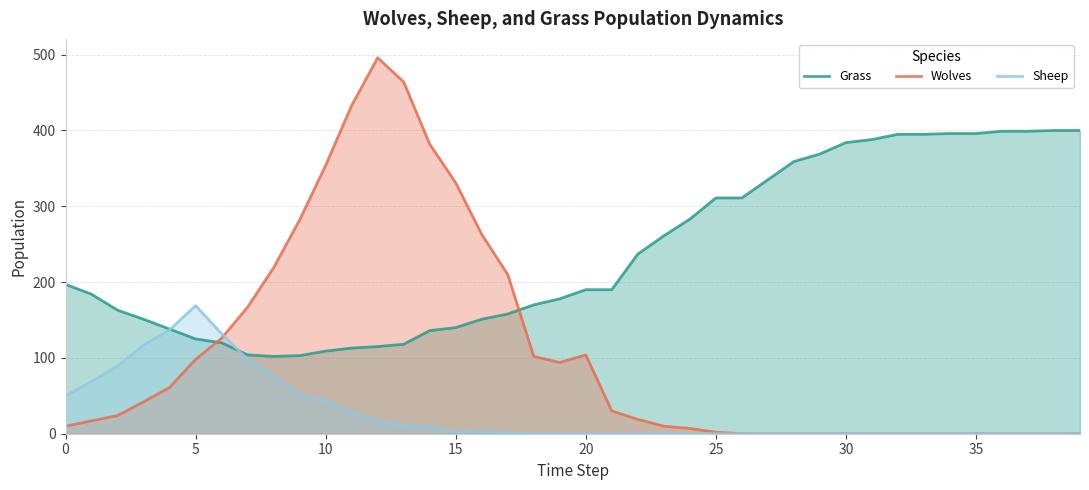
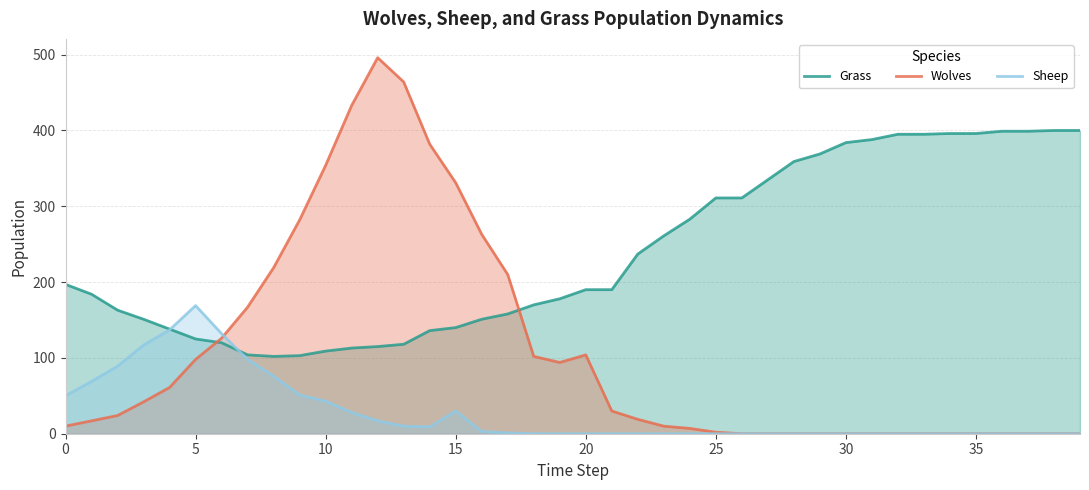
  {
    "Grass": {
      "0": 200,
      "5": 130,
      "10": 110,
      "15": 140,
      "20": 190,
      "25": 310,
      "30": 380,
      "35": 400
    },
    "Wolves": {
      "0": 10,
      "5": 100,
      "10": 350,
      "15": 330,
      "20": 100
    },
    "Sheep": {
      "0": 50,
      "5": 170,
      "10": 40,
-     "15": 0,
+     "15": 30,
      "20": 0
    }
  }
